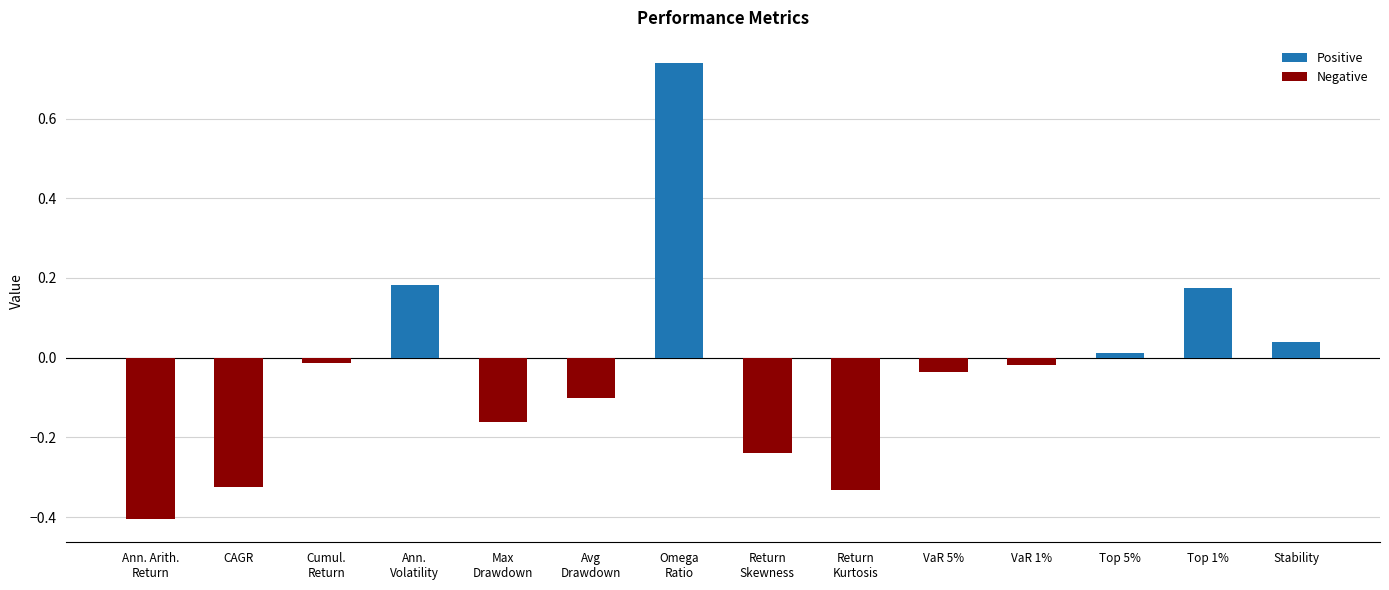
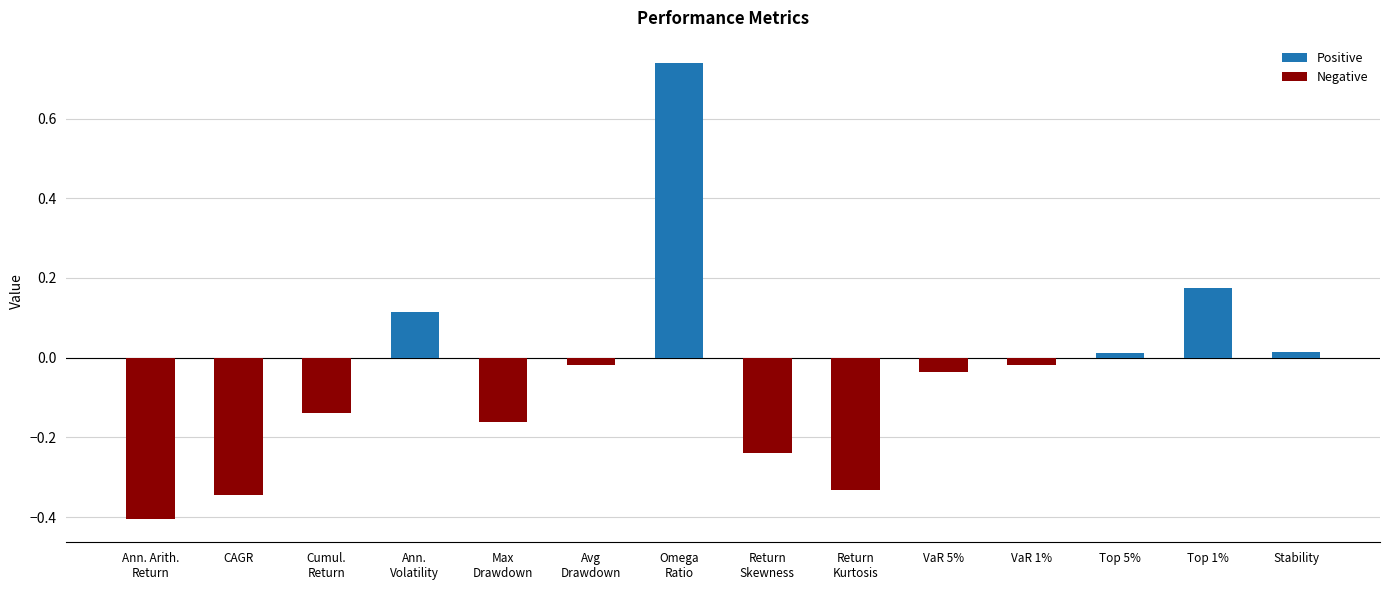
  {
    "Ann. Arith. Return": -0.41,
-   "CAGR": -0.32,
-   "Cumul. Return": -0.01,
-   "Ann. Volatility": 0.18,
+   "CAGR": -0.34,
+   "Cumul. Return": -0.14,
+   "Ann. Volatility": 0.11,
    "Max Drawdown": -0.16,
-   "Avg Drawdown": -0.10,
+   "Avg Drawdown": -0.02,
    "Omega Ratio": 0.74,
    "Return Skewness": -0.24,
    "Return Kurtosis": -0.33,
    "VaR 5%": -0.03,
    "VaR 1%": -0.02,
    "Top 5%": 0.01,
    "Top 1%": 0.17,
-   "Stability": 0.04
+   "Stability": 0.01
  }
